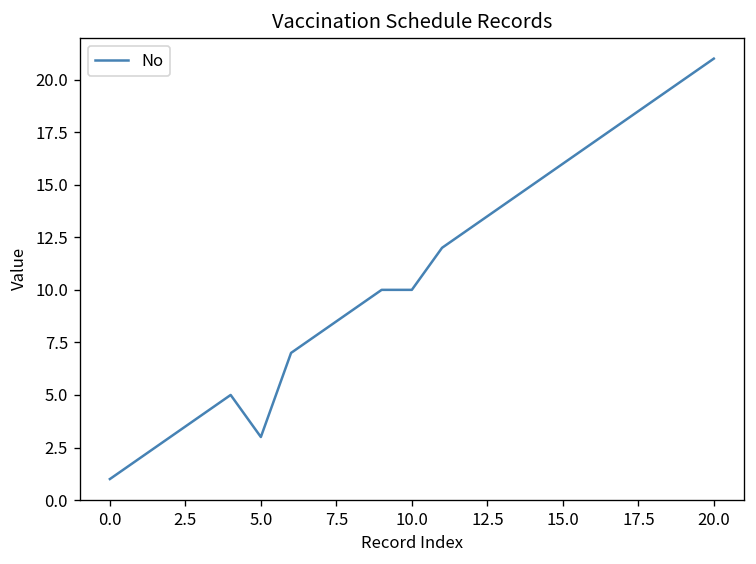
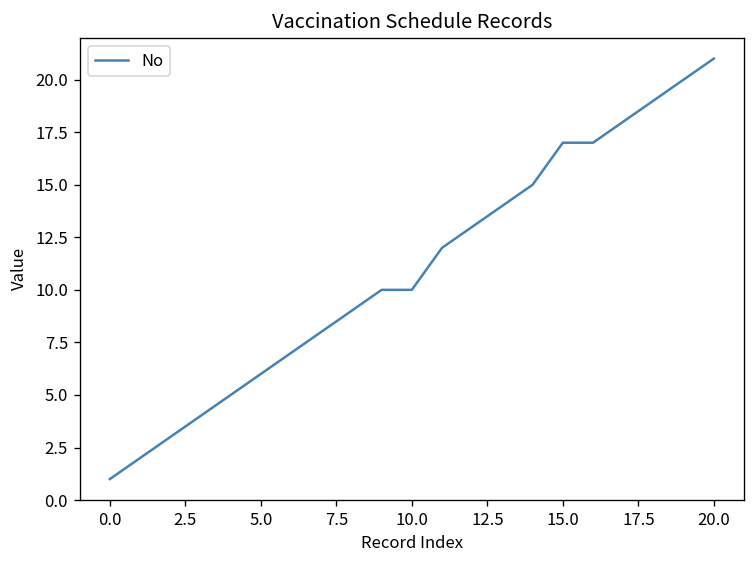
  {
    "0.0": 1,
-   "5.0": 3,
+   "5.0": 6,
    "10.0": 10,
-   "15.0": 16,
+   "15.0": 17,
    "20.0": 21
  }
